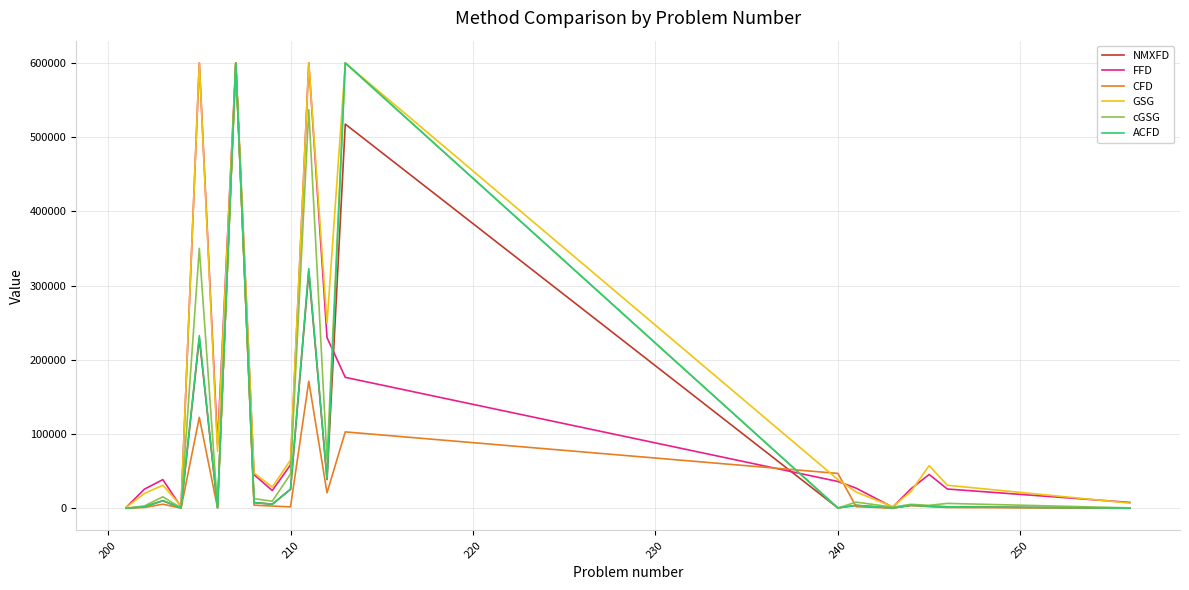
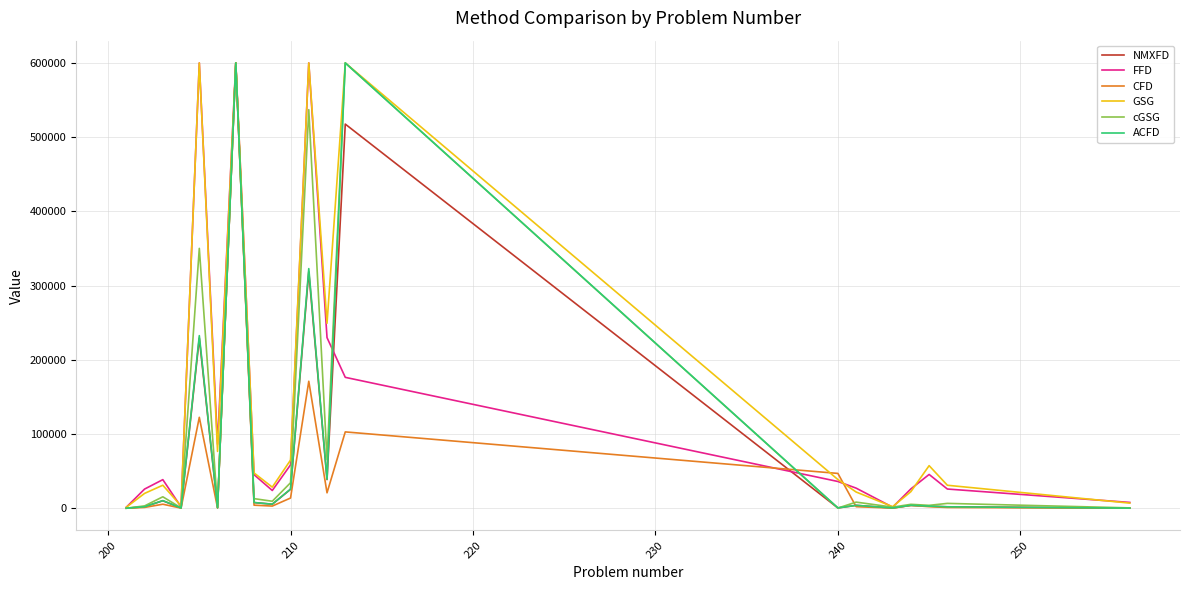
  {
    "FFD": {
      "210": 60000
    },
    "CFD": {
-     "210": 0,
+     "210": 10000,
      "240": 50000
    },
    "GSG": {
      "210": 60000
    },
    "cGSG": {
-     "210": 50000
+     "210": 30000
    }
  }
